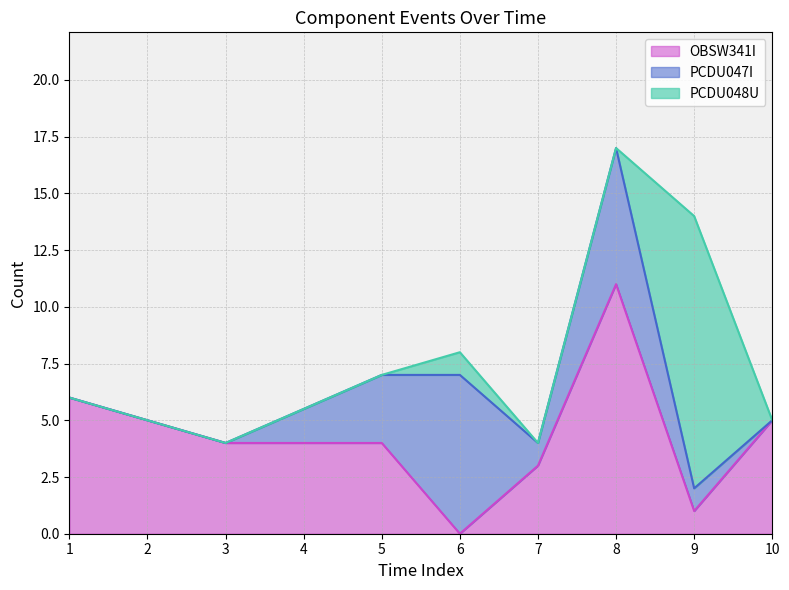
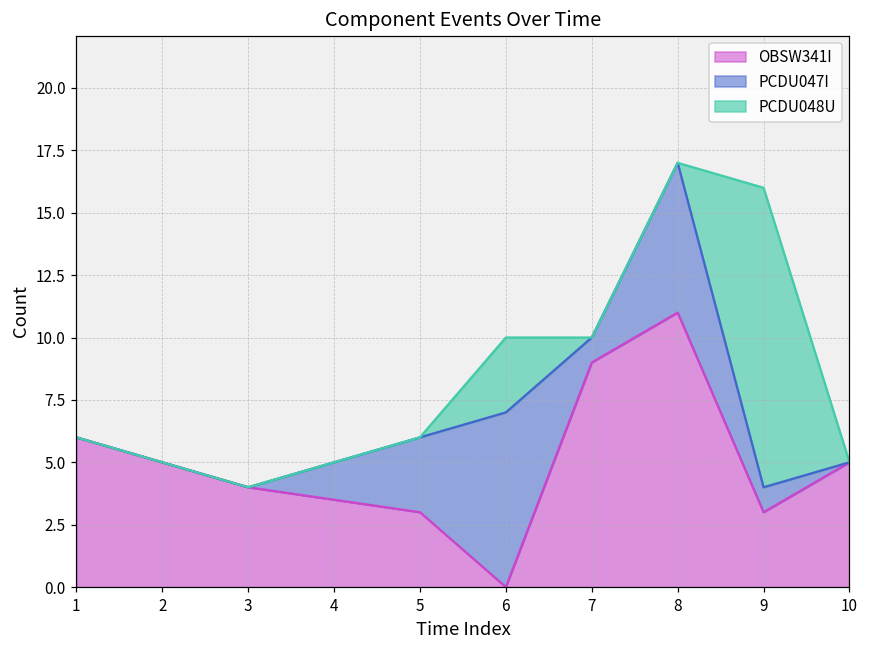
  {
    "OBSW341I": {
-     "5": 4,
+     "5": 3,
      "6": 0,
-     "7": 3,
+     "7": 9,
      "8": 11,
-     "9": 1
+     "9": 3
    },
    "PCDU047I": {
      "6": 7,
      "9": 1
    },
    "PCDU048U": {
-     "6": 1,
+     "6": 3,
      "9": 12
    }
  }
